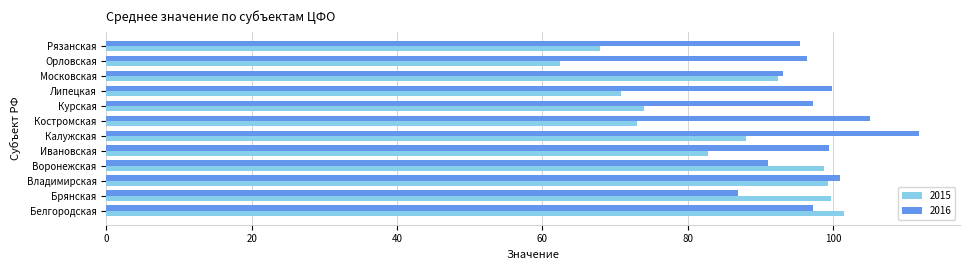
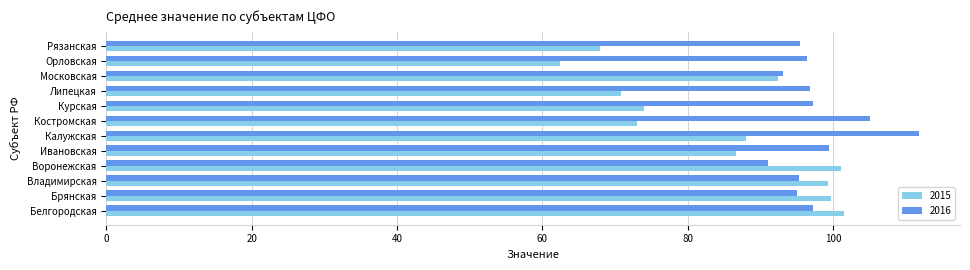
  {
    "2015": {
      "Рязанская": 68,
      "Орловская": 62,
      "Московская": 93,
      "Липецкая": 71,
      "Курская": 74,
      "Костромская": 73,
      "Калужская": 88,
-     "Ивановская": 83,
-     "Воронежская": 99,
+     "Ивановская": 87,
+     "Воронежская": 101,
      "Владимирская": 99,
      "Брянская": 100,
      "Белгородская": 102
    },
    "2016": {
      "Рязанская": 96,
      "Орловская": 97,
      "Московская": 93,
-     "Липецкая": 100,
+     "Липецкая": 97,
      "Курская": 97,
      "Костромская": 105,
      "Калужская": 112,
      "Ивановская": 100,
      "Воронежская": 91,
-     "Владимирская": 101,
-     "Брянская": 87,
+     "Владимирская": 95,
+     "Брянская": 95,
      "Белгородская": 97
    }
  }
